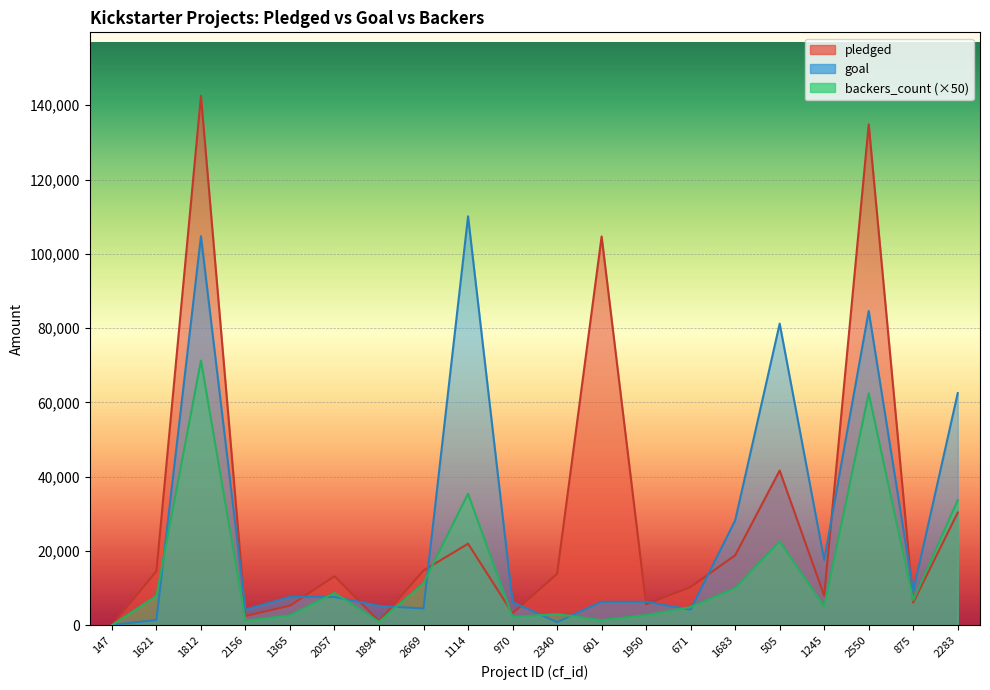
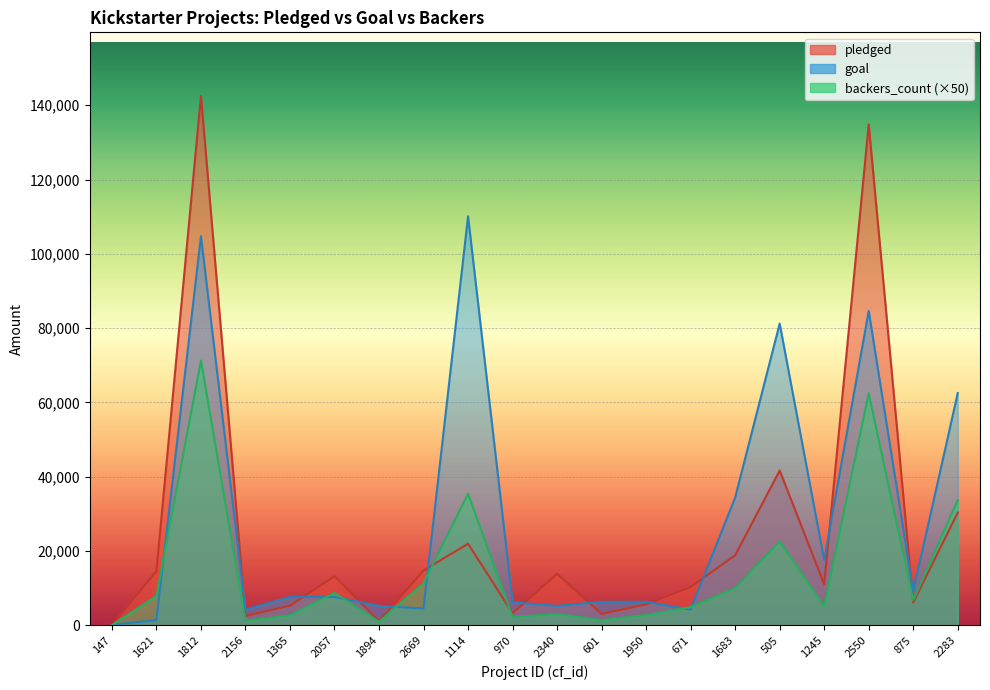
  {
    "pledged": {
      "1621": "15,000",
      "1812": "143,000",
      "2156": "2,000",
      "1365": "5,000",
      "2057": "13,000",
      "2669": "15,000",
      "1114": "22,000",
      "970": "3,000",
      "2340": "14,000",
-     "601": "105,000",
+     "601": "3,000",
      "671": "10,000",
      "1683": "19,000",
      "505": "42,000",
-     "1245": "8,000",
+     "1245": "11,000",
      "2550": "135,000",
      "2283": "30,000"
    },
    "goal": {
      "1621": "1,000",
      "1812": "105,000",
      "2156": "4,000",
      "1365": "8,000",
      "2057": "8,000",
      "1894": "5,000",
      "2669": "5,000",
      "1114": "110,000",
      "970": "6,000",
-     "2340": "1,000",
+     "2340": "5,000",
      "601": "6,000",
      "671": "4,000",
-     "1683": "28,000",
+     "1683": "34,000",
      "505": "81,000",
      "1245": "18,000",
      "2550": "85,000",
      "875": "9,000",
      "2283": "63,000"
    },
    "backers_count (×50)": {
      "1621": "8,000",
      "1812": "71,000",
      "2156": "1,000",
      "1365": "3,000",
      "2057": "9,000",
      "2669": "11,000",
      "1114": "35,000",
      "970": "2,000",
      "2340": "3,000",
      "601": "1,000",
      "1950": "3,000",
      "671": "5,000",
      "1683": "10,000",
      "505": "23,000",
      "1245": "5,000",
      "2550": "62,000",
      "2283": "34,000"
    }
  }
